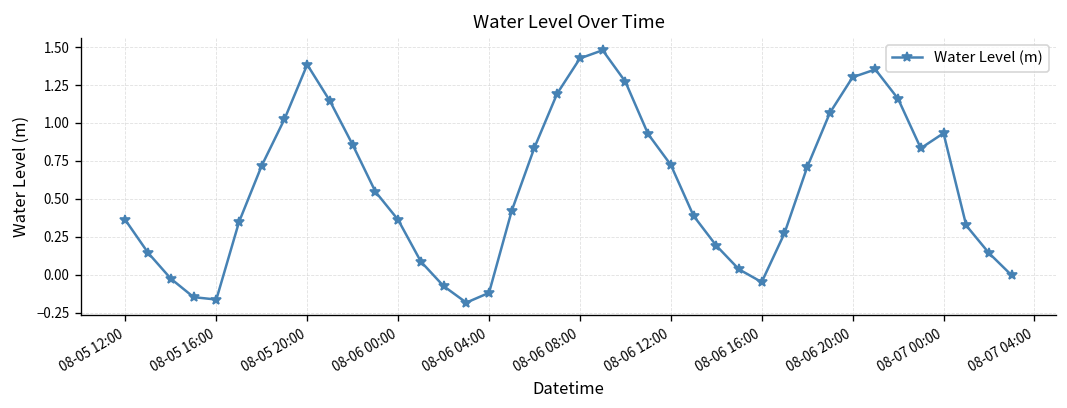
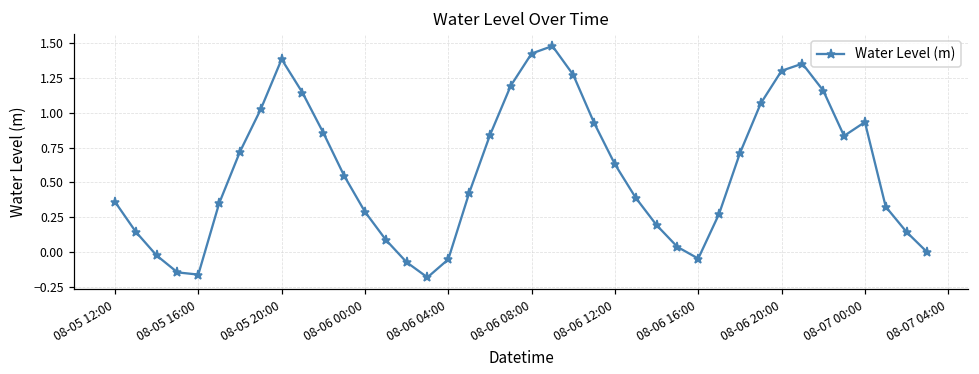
  {
    "08-05 12:00": 0.36,
    "08-05 16:00": -0.16,
    "08-05 20:00": 1.38,
-   "08-06 00:00": 0.36,
-   "08-06 04:00": -0.12,
+   "08-06 00:00": 0.29,
+   "08-06 04:00": -0.05,
    "08-06 08:00": 1.43,
-   "08-06 12:00": 0.72,
+   "08-06 12:00": 0.63,
    "08-06 16:00": -0.05,
    "08-06 20:00": 1.30,
    "08-07 00:00": 0.93
  }
